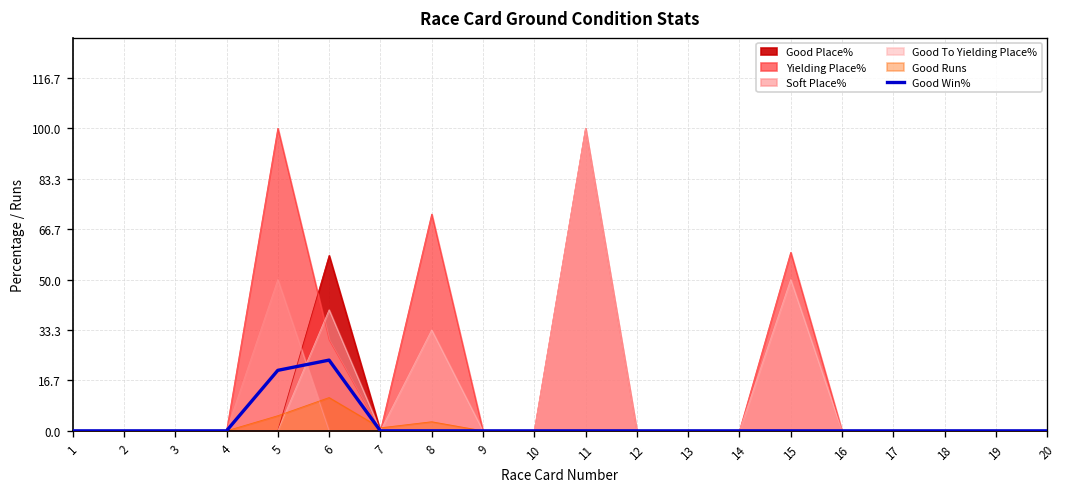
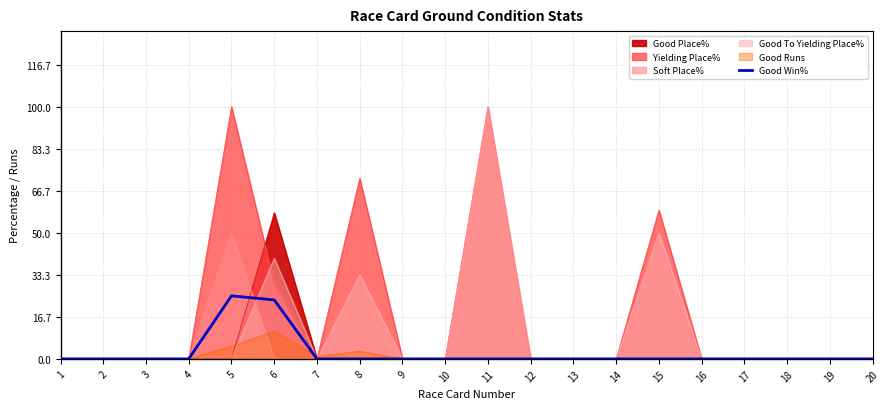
  {
    "Good Place%": {
      "6": 58
    },
    "Yielding Place%": {
      "5": 100,
      "6": 30,
      "8": 72,
      "15": 59
    },
    "Good Win%": {
-     "5": 20,
+     "5": 25,
      "6": 23
    }
  }
